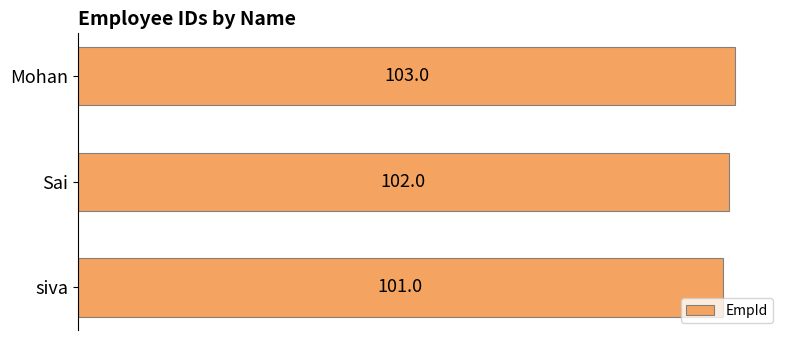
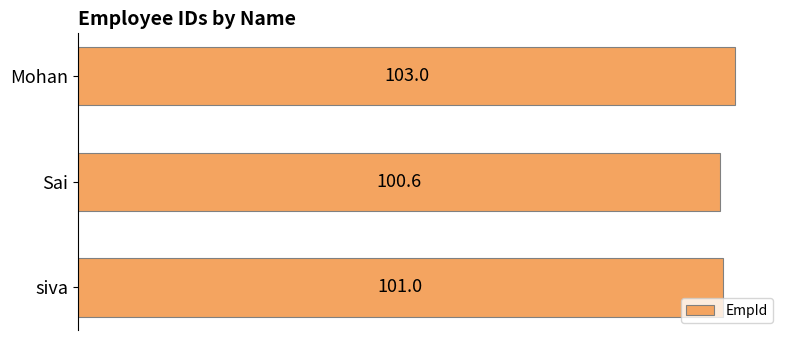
  {
    "Mohan": 103.0,
-   "Sai": 102.0,
+   "Sai": 100.6,
    "siva": 101.0
  }
